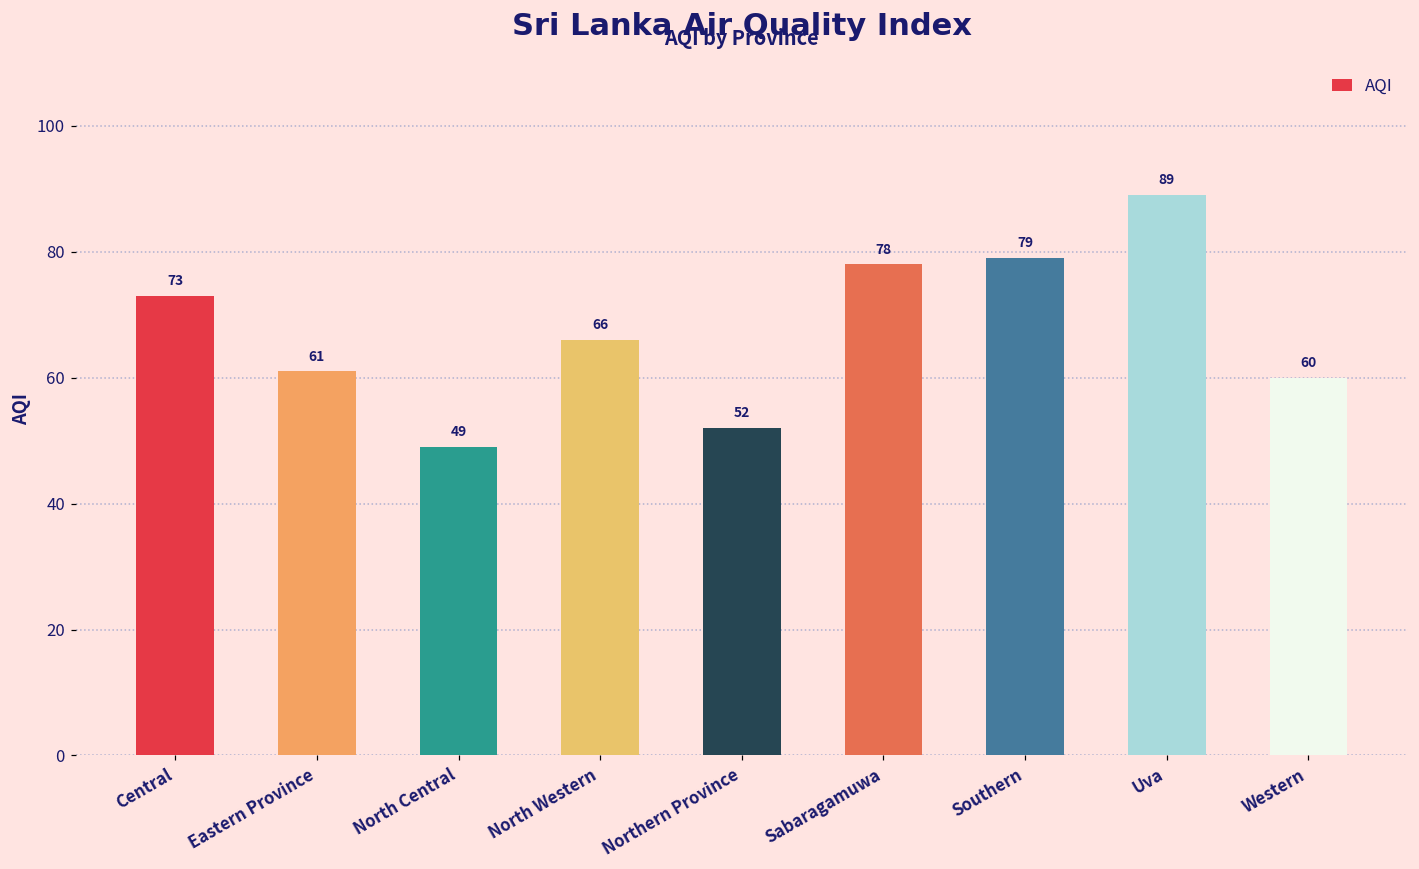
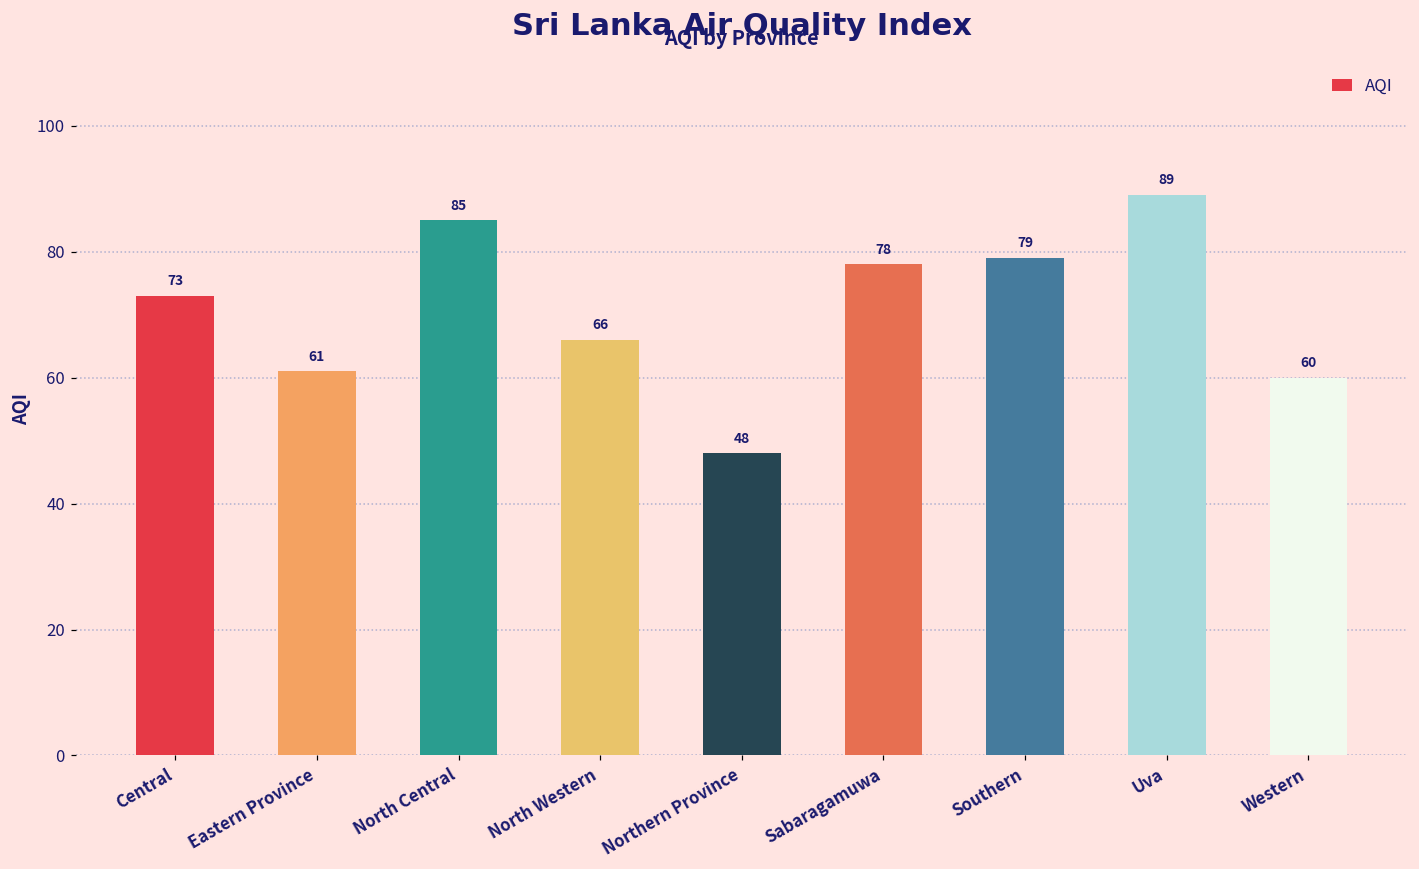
  {
    "Central": 73,
    "Eastern Province": 61,
-   "North Central": 49,
+   "North Central": 85,
    "North Western": 66,
-   "Northern Province": 52,
+   "Northern Province": 48,
    "Sabaragamuwa": 78,
    "Southern": 79,
    "Uva": 89,
    "Western": 60
  }
